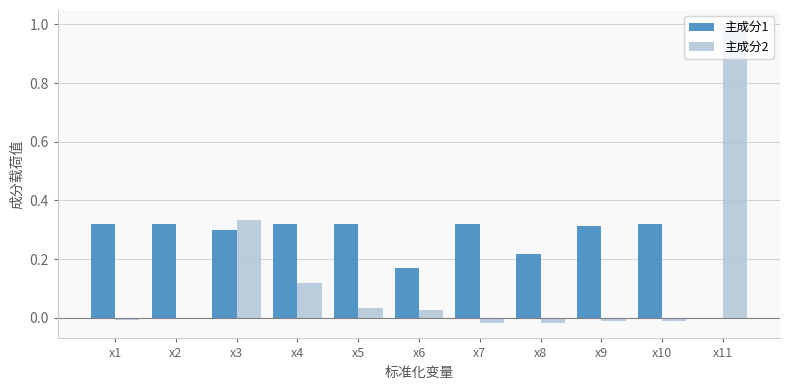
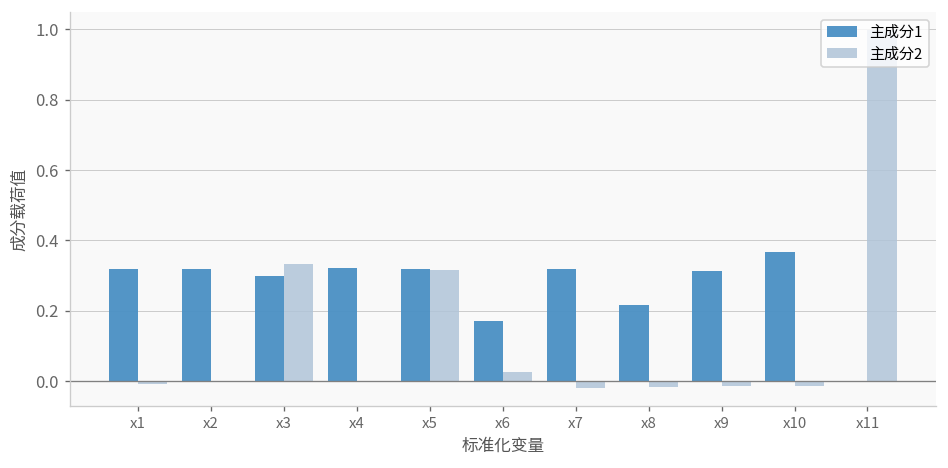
  {
    "主成分1": {
      "x1": 0.32,
      "x2": 0.32,
      "x3": 0.30,
      "x4": 0.32,
      "x5": 0.32,
      "x6": 0.17,
      "x7": 0.32,
      "x8": 0.22,
      "x9": 0.31,
-     "x10": 0.32
+     "x10": 0.37
    },
    "主成分2": {
      "x3": 0.33,
-     "x4": 0.12,
-     "x5": 0.03,
+     "x4": 0.00,
+     "x5": 0.32,
      "x6": 0.03,
      "x7": -0.02,
      "x8": -0.02,
      "x9": -0.01,
      "x10": -0.01
    }
  }
